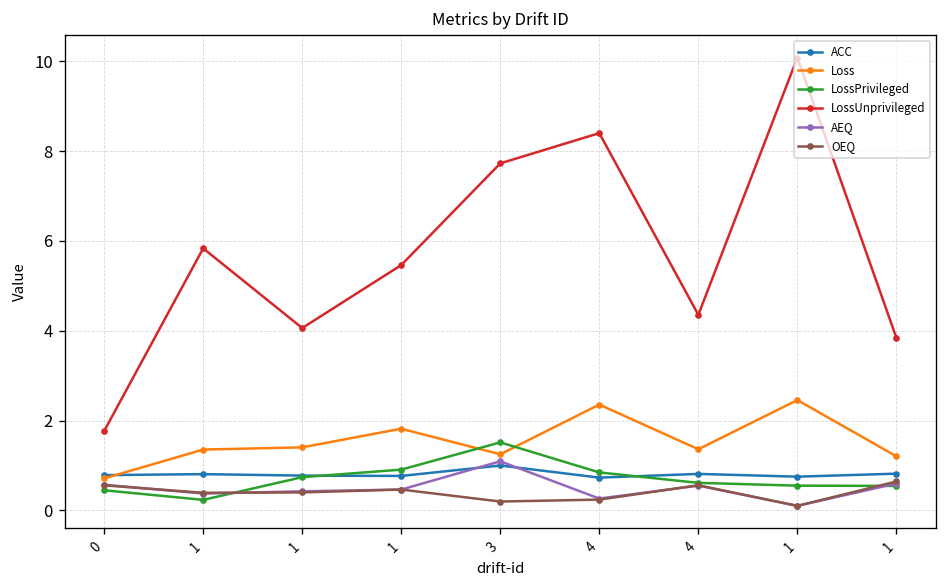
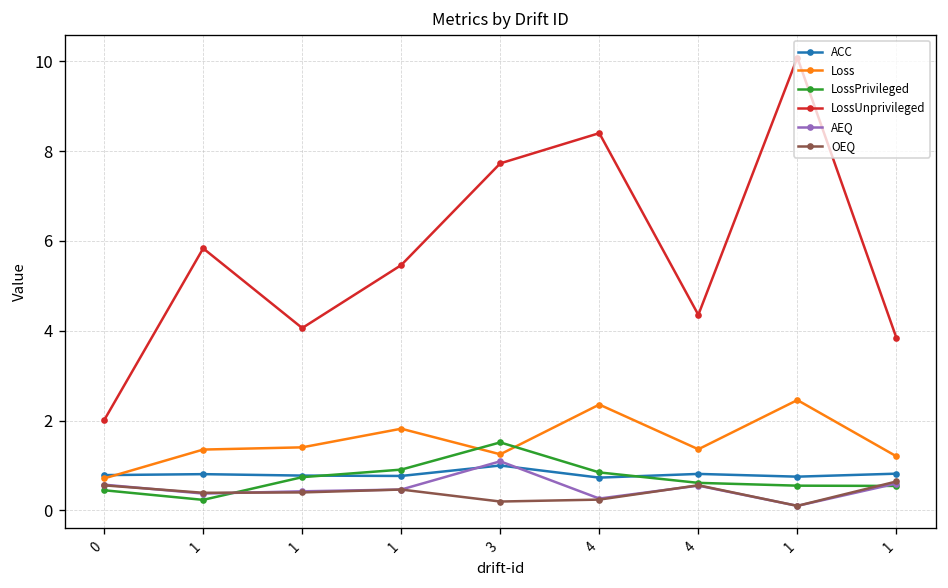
  {
    "ACC": {
      "0": 0.8,
      "3": 1.0
    },
    "Loss": {
      "0": 0.7,
      "3": 1.3
    },
    "LossPrivileged": {
      "0": 0.4,
      "3": 1.5
    },
    "LossUnprivileged": {
-     "0": 1.8,
+     "0": 2.0,
      "3": 7.7
    },
    "AEQ": {
      "3": 1.1
    },
    "OEQ": {
      "3": 0.2
    }
  }
